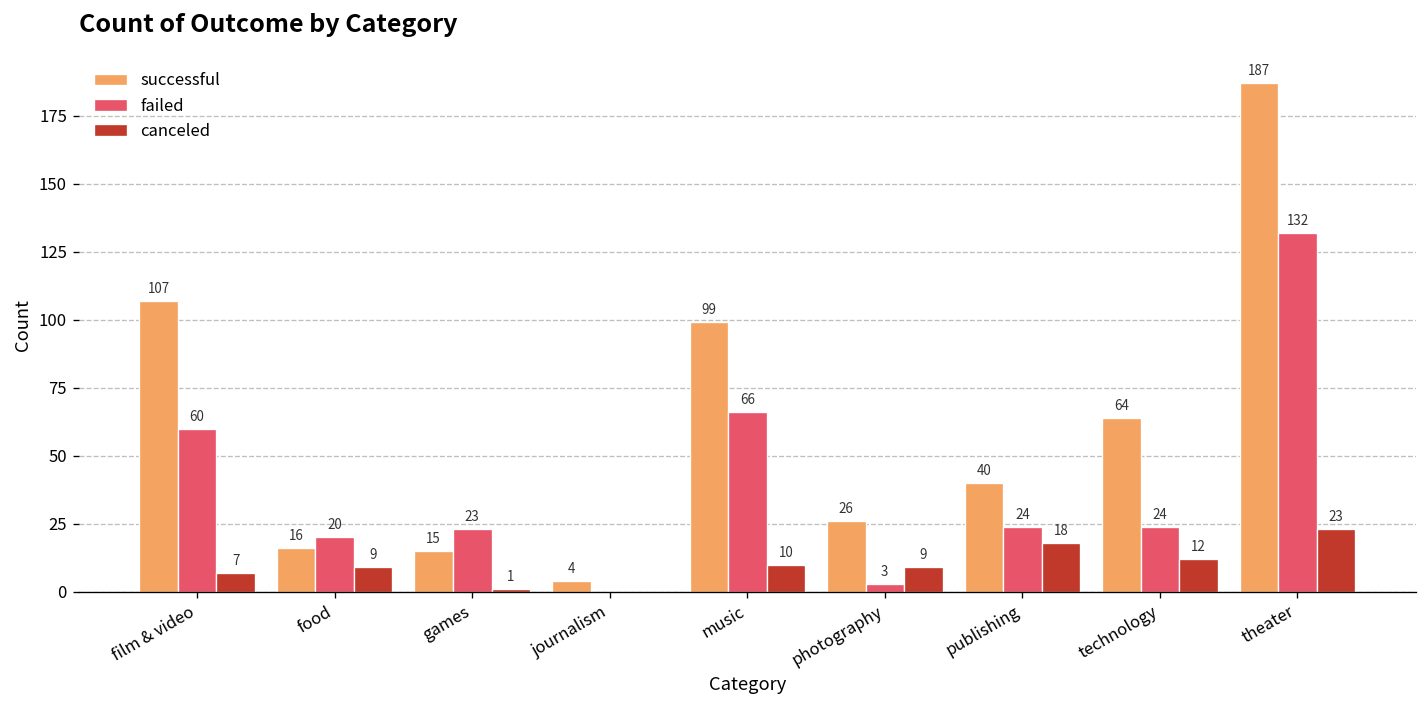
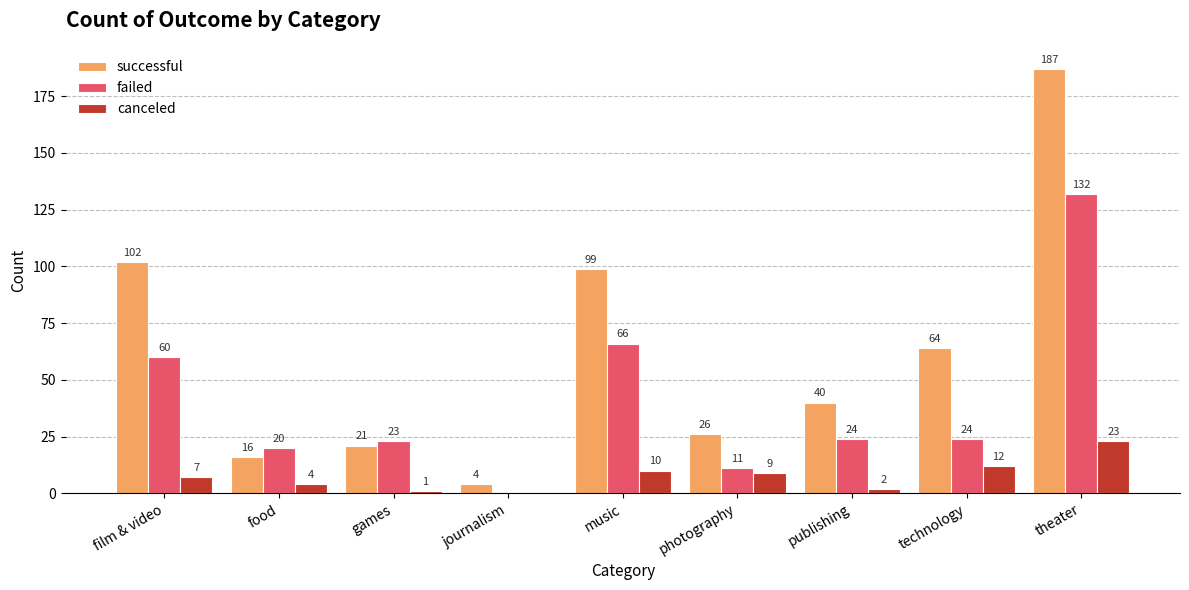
  {
    "successful": {
-     "film & video": 107,
+     "film & video": 102,
      "food": 16,
-     "games": 15,
+     "games": 21,
      "journalism": 4,
      "music": 99,
      "photography": 26,
      "publishing": 40,
      "technology": 64,
      "theater": 187
    },
    "failed": {
      "film & video": 60,
      "food": 20,
      "games": 23,
      "music": 66,
-     "photography": 3,
+     "photography": 11,
      "publishing": 24,
      "technology": 24,
      "theater": 132
    },
    "canceled": {
      "film & video": 7,
-     "food": 9,
+     "food": 4,
      "games": 1,
      "music": 10,
      "photography": 9,
-     "publishing": 18,
+     "publishing": 2,
      "technology": 12,
      "theater": 23
    }
  }
